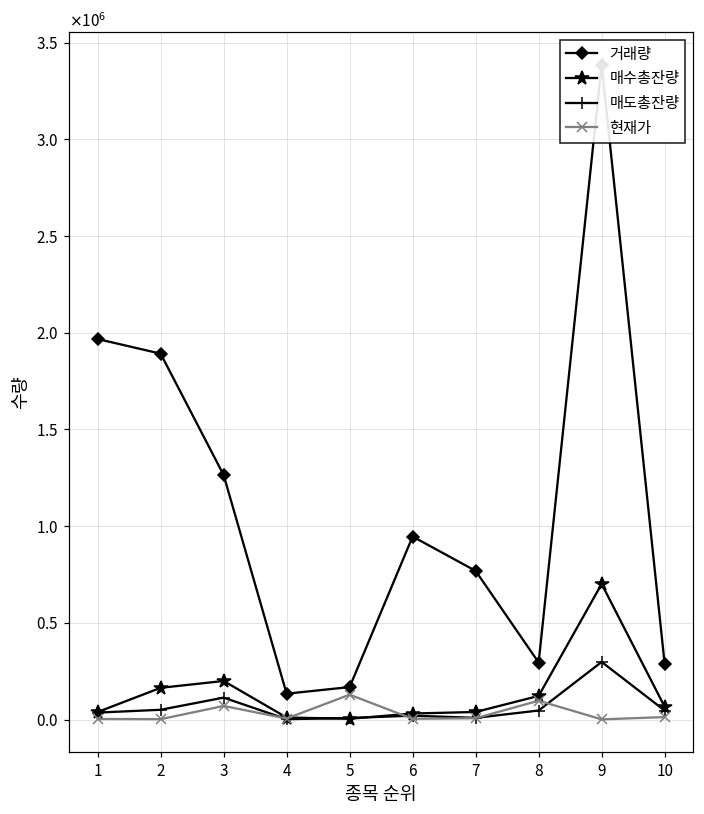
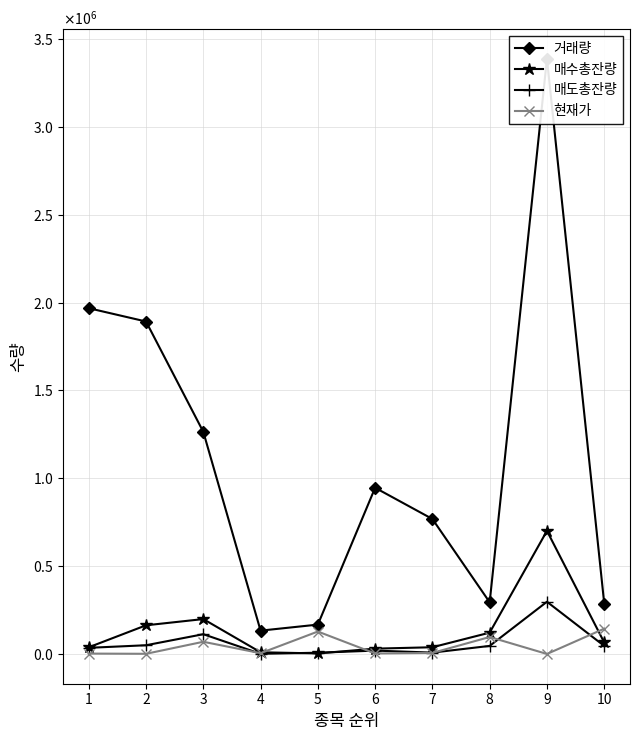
  {
    "현재가": {
      "1": 0,
      "2": 0,
      "3": 70000,
      "5": 130000,
      "6": 0,
      "8": 100000,
      "9": 0,
-     "10": 10000
+     "10": 150000
    }
  }
